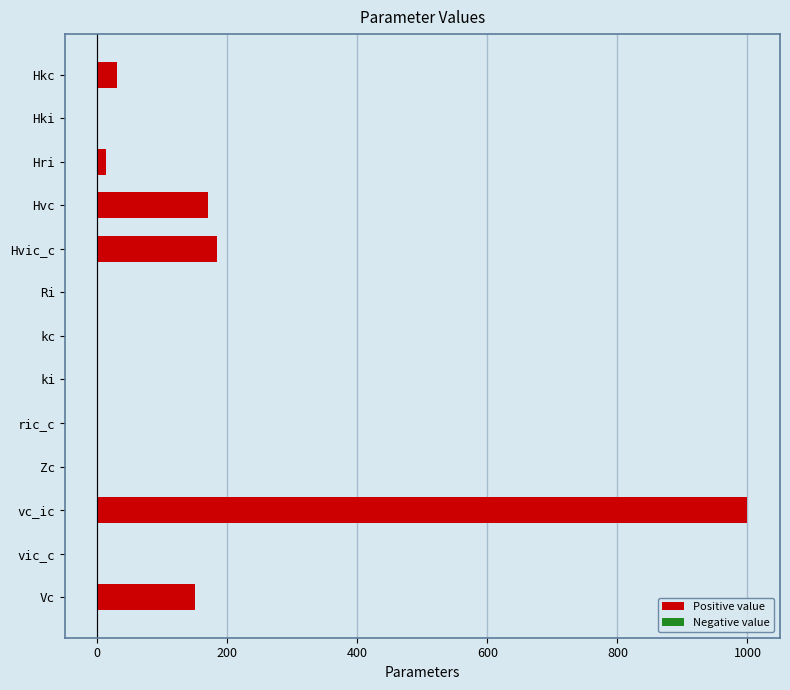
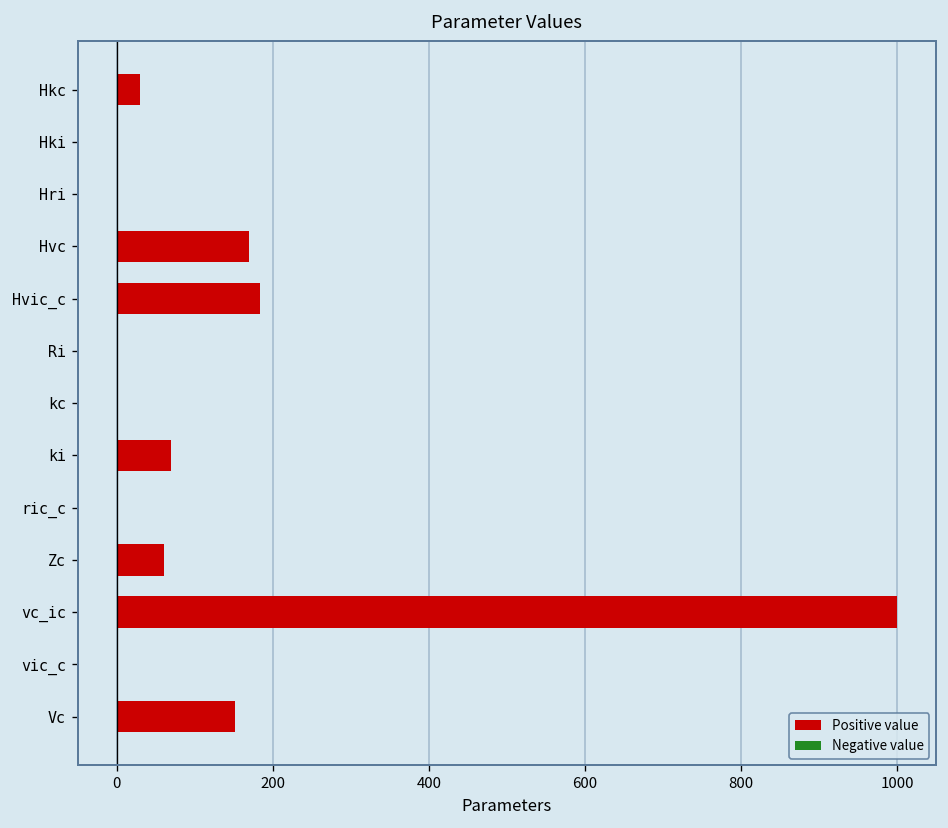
  {
    "Positive value": {
      "Hkc": 30,
-     "Hri": 10,
+     "Hri": 0,
      "Hvc": 170,
      "Hvic_c": 180,
-     "ki": 0,
-     "Zc": 0,
+     "ki": 70,
+     "Zc": 60,
      "vc_ic": 1000,
      "Vc": 150
    }
  }
